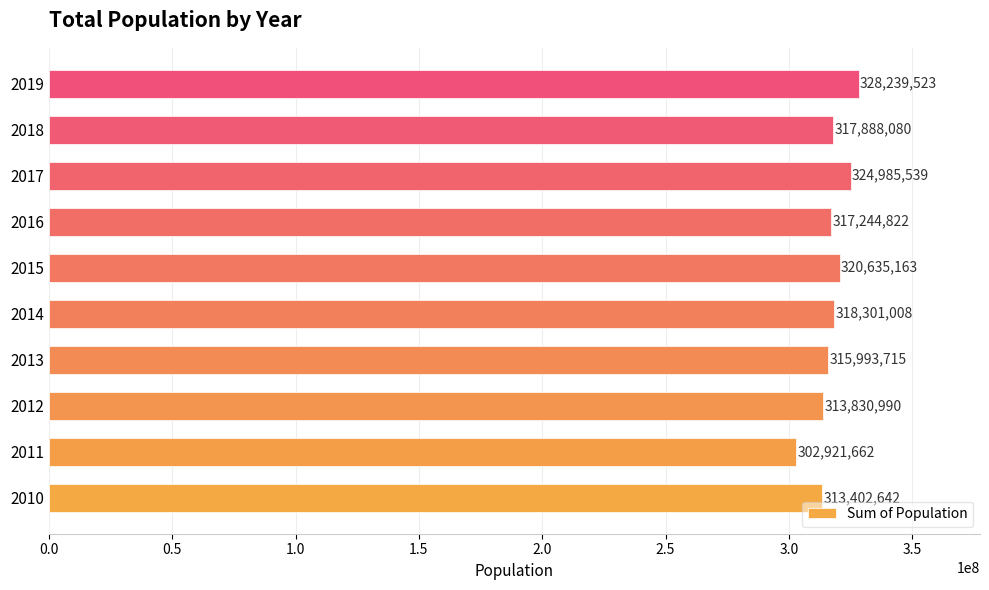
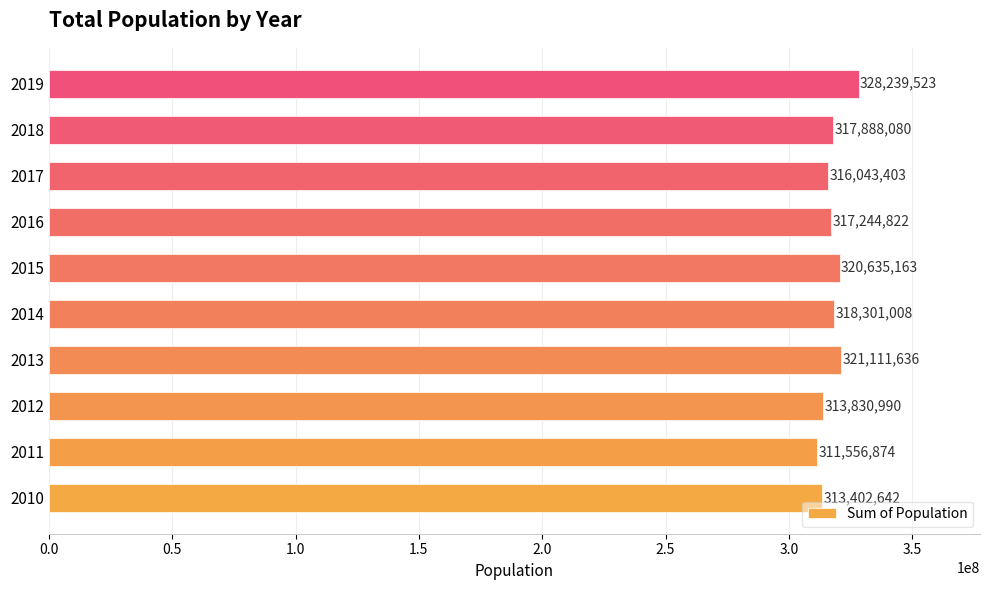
  {
    "2019": "328,239,523",
    "2018": "317,888,080",
-   "2017": "324,985,539",
+   "2017": "316,043,403",
    "2016": "317,244,822",
    "2015": "320,635,163",
    "2014": "318,301,008",
-   "2013": "315,993,715",
+   "2013": "321,111,636",
    "2012": "313,830,990",
-   "2011": "302,921,662"
+   "2011": "311,556,874"
  }
